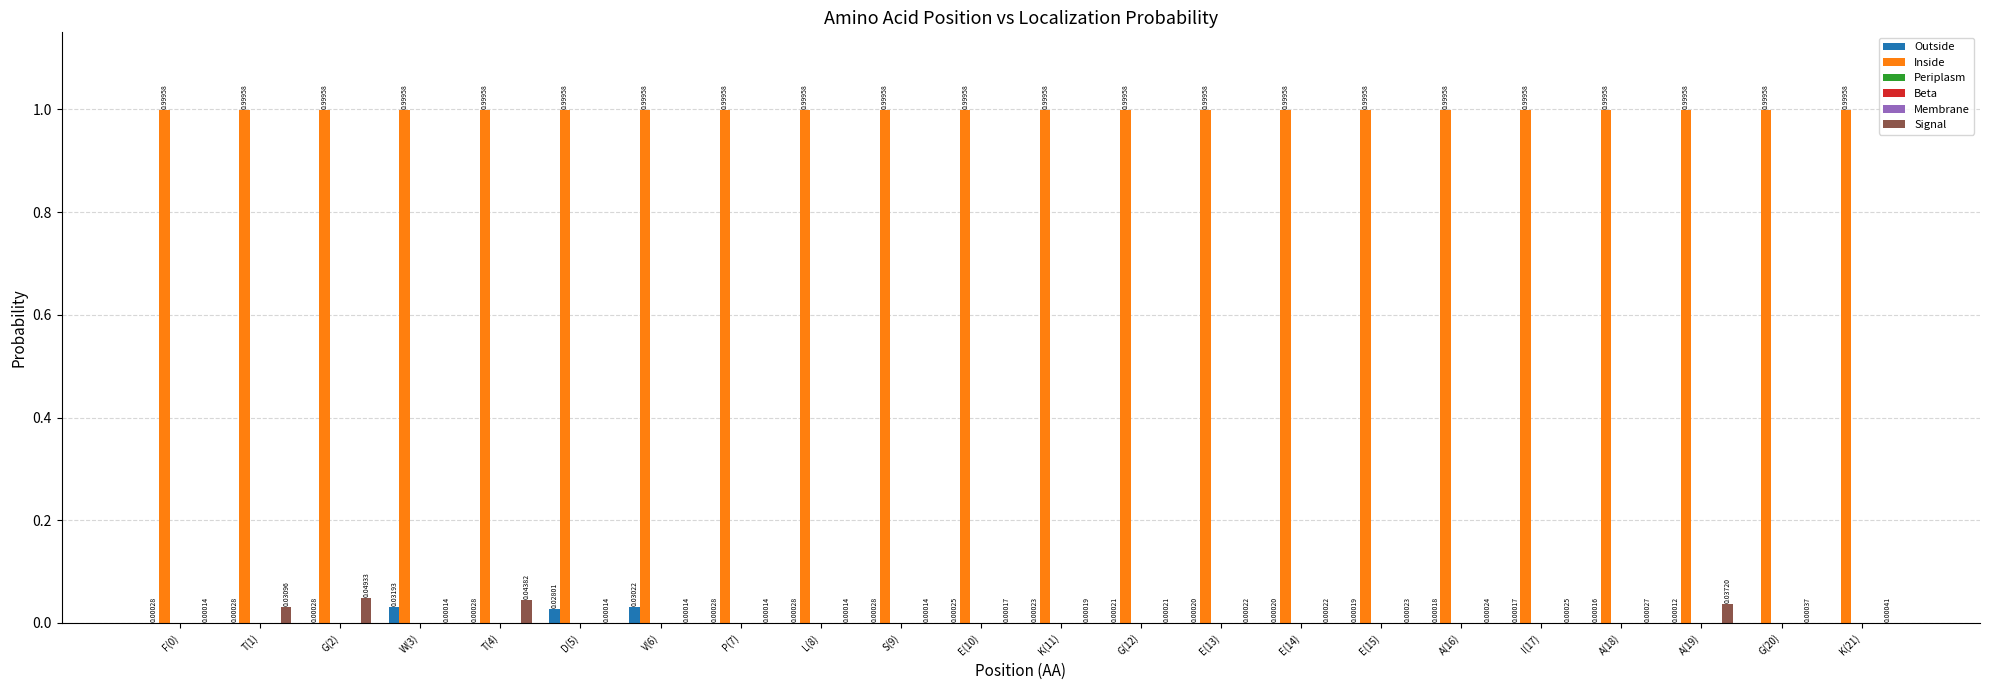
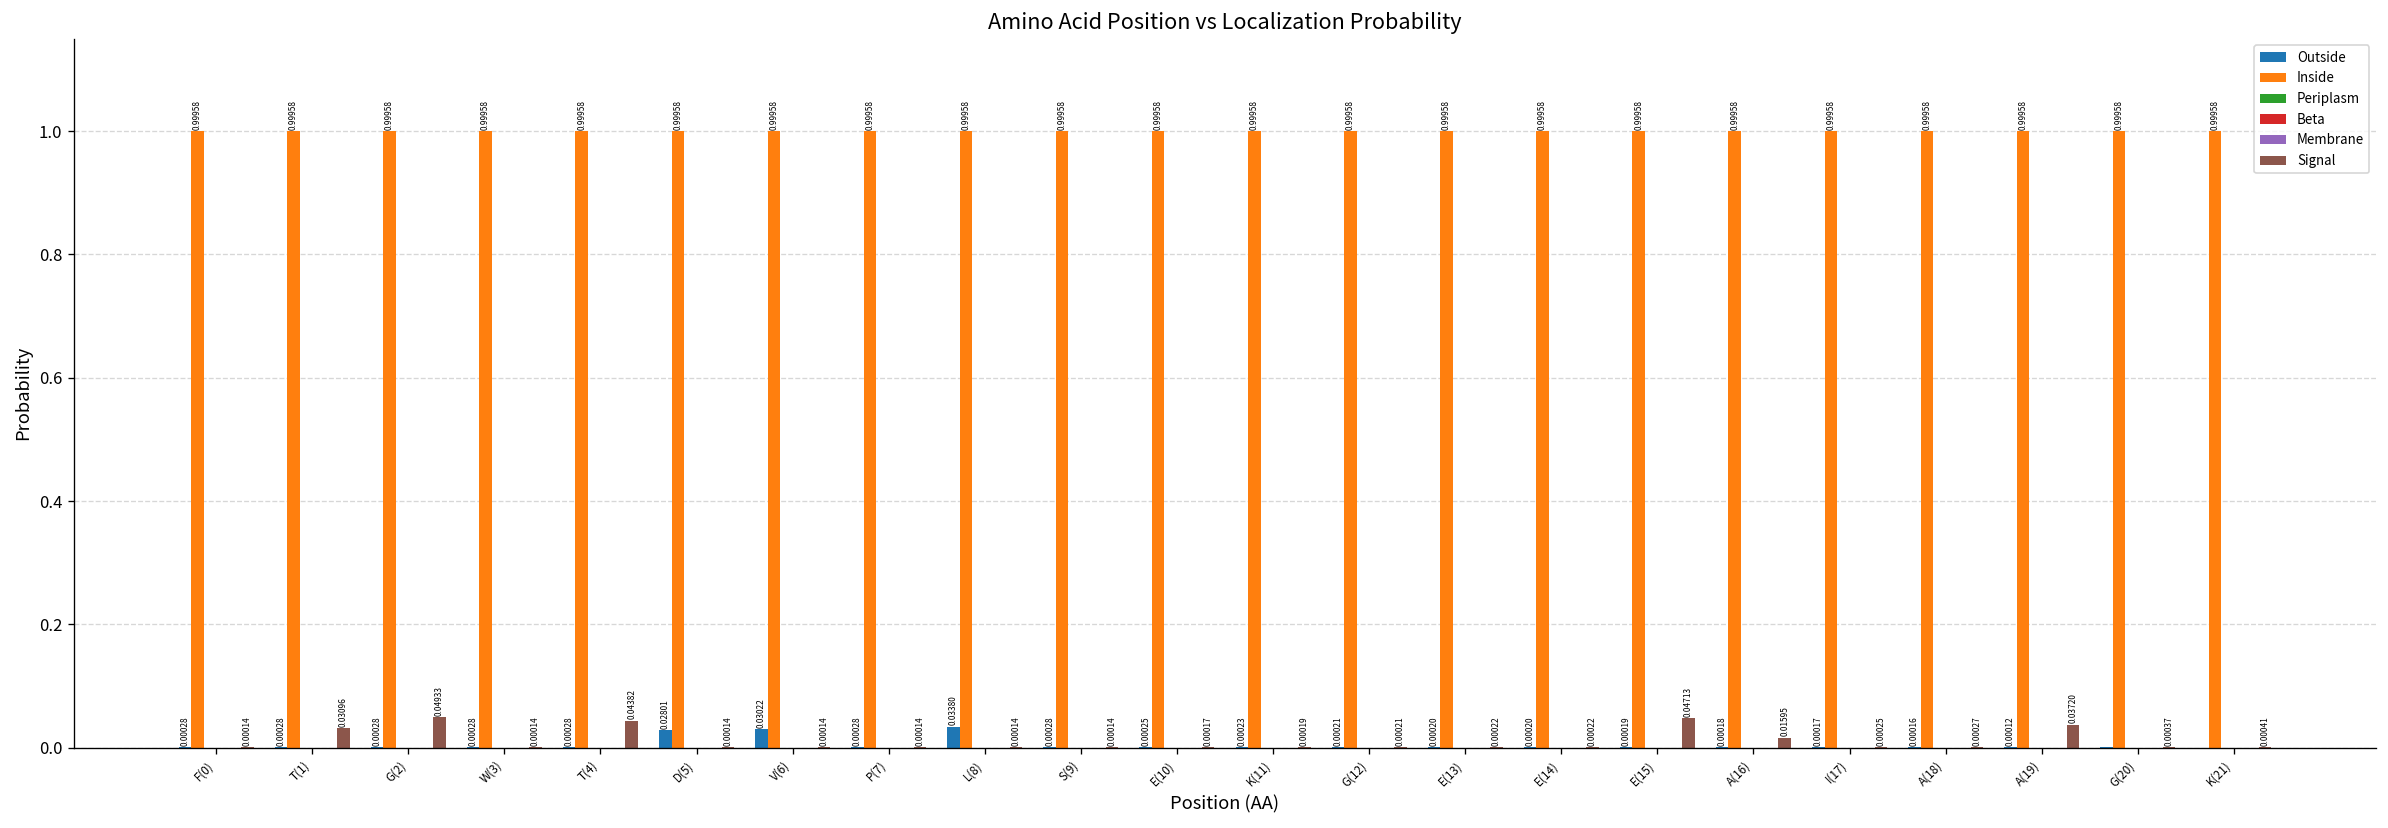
  {
    "Outside": {
      "F(0)": 0.00028,
      "T(1)": 0.00028,
      "G(2)": 0.00028,
-     "W(3)": 0.03193,
+     "W(3)": 0.00028,
      "T(4)": 0.00028,
      "D(5)": 0.02801,
      "V(6)": 0.03022,
      "P(7)": 0.00028,
-     "L(8)": 0.00028,
+     "L(8)": 0.03380,
      "S(9)": 0.00028,
      "E(10)": 0.00025,
      "K(11)": 0.00023,
      "G(12)": 0.00021,
      "E(13)": 0.00020,
      "E(14)": 0.00020,
      "E(15)": 0.00019,
      "A(16)": 0.00018,
      "I(17)": 0.00017,
      "A(18)": 0.00016,
      "A(19)": 0.00012
    },
    "Inside": {
      "F(0)": 0.99958,
      "T(1)": 0.99958,
      "G(2)": 0.99958,
      "W(3)": 0.99958,
      "T(4)": 0.99958,
      "D(5)": 0.99958,
      "V(6)": 0.99958,
      "P(7)": 0.99958,
      "L(8)": 0.99958,
      "S(9)": 0.99958,
      "E(10)": 0.99958,
      "K(11)": 0.99958,
      "G(12)": 0.99958,
      "E(13)": 0.99958,
      "E(14)": 0.99958,
      "E(15)": 0.99958,
      "A(16)": 0.99958,
      "I(17)": 0.99958,
      "A(18)": 0.99958,
      "A(19)": 0.99958,
      "G(20)": 0.99958,
      "K(21)": 0.99958
    },
    "Periplasm": {
      "F(0)": 0.00,
      "T(1)": 0.00,
      "G(2)": 0.00,
      "W(3)": 0.00,
      "T(4)": 0.00,
      "D(5)": 0.00,
      "V(6)": 0.00,
      "P(7)": 0.00,
      "L(8)": 0.00,
      "S(9)": 0.00,
      "E(10)": 0.00,
      "K(11)": 0.00,
      "G(12)": 0.00,
      "E(13)": 0.00,
      "E(14)": 0.00,
      "E(15)": 0.00,
      "A(16)": 0.00,
      "I(17)": 0.00,
      "A(18)": 0.00,
      "A(19)": 0.00,
      "G(20)": 0.00,
      "K(21)": 0.00
    },
    "Beta": {
      "F(0)": 0.00,
      "T(1)": 0.00,
      "G(2)": 0.00,
      "W(3)": 0.00,
      "T(4)": 0.00,
      "D(5)": 0.00,
      "V(6)": 0.00,
      "P(7)": 0.00,
      "L(8)": 0.00,
      "S(9)": 0.00,
      "E(10)": 0.00,
      "K(11)": 0.00,
      "G(12)": 0.00,
      "E(13)": 0.00,
      "E(14)": 0.00,
      "E(15)": 0.00,
      "A(16)": 0.00,
      "I(17)": 0.00,
      "A(18)": 0.00,
      "A(19)": 0.00,
      "G(20)": 0.00
    },
    "Membrane": {
      "F(0)": 0.00,
      "T(1)": 0.00,
      "G(2)": 0.00,
      "W(3)": 0.00,
      "T(4)": 0.00,
      "D(5)": 0.00,
      "V(6)": 0.00,
      "P(7)": 0.00,
      "L(8)": 0.00,
      "S(9)": 0.00,
      "E(10)": 0.00,
      "K(11)": 0.00,
      "G(12)": 0.00,
      "E(13)": 0.00,
      "E(14)": 0.00,
      "E(15)": 0.00,
      "A(16)": 0.00,
      "I(17)": 0.00,
      "A(18)": 0.00,
      "A(19)": 0.00,
      "G(20)": 0.00,
      "K(21)": 0.00
    },
    "Signal": {
      "F(0)": 0.00014,
      "T(1)": 0.03096,
      "G(2)": 0.04933,
      "W(3)": 0.00014,
      "T(4)": 0.04382,
      "D(5)": 0.00014,
      "V(6)": 0.00014,
      "P(7)": 0.00014,
      "L(8)": 0.00014,
      "S(9)": 0.00014,
      "E(10)": 0.00017,
      "K(11)": 0.00019,
      "G(12)": 0.00021,
      "E(13)": 0.00022,
      "E(14)": 0.00022,
-     "E(15)": 0.00023,
-     "A(16)": 0.00024,
+     "E(15)": 0.04713,
+     "A(16)": 0.01595,
      "I(17)": 0.00025,
      "A(18)": 0.00027,
      "A(19)": 0.03720,
      "G(20)": 0.00037,
      "K(21)": 0.00041
    }
  }
